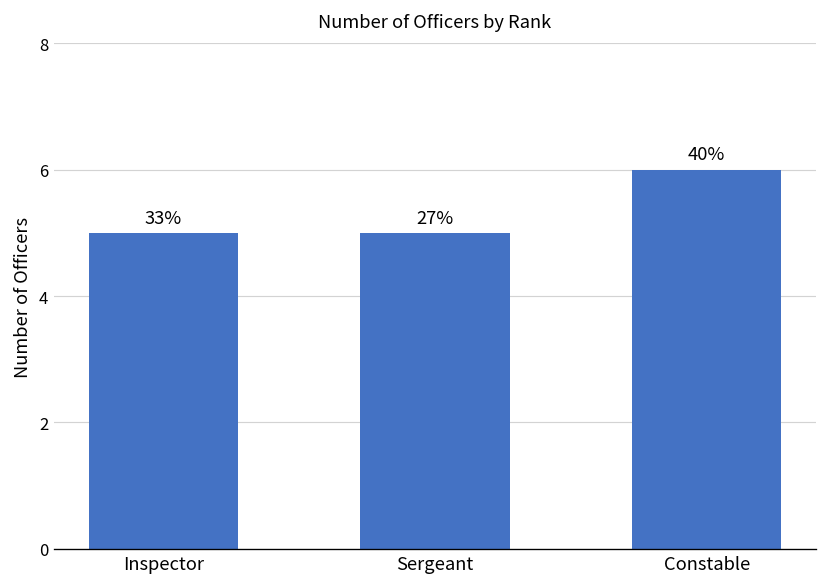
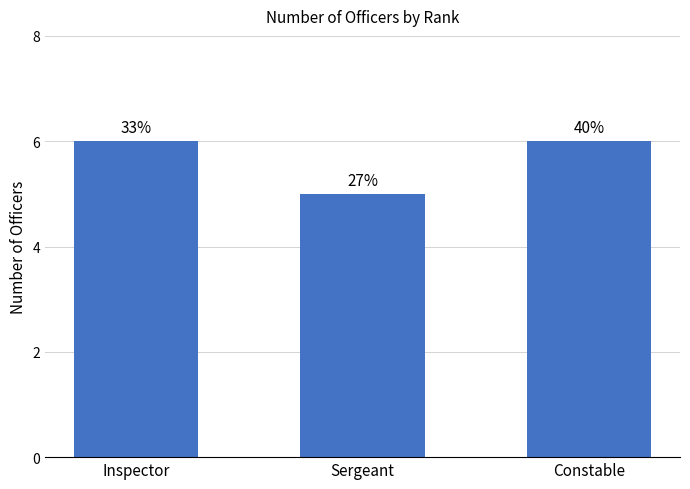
  {
-   "Inspector": 5
+   "Inspector": 6
  }
